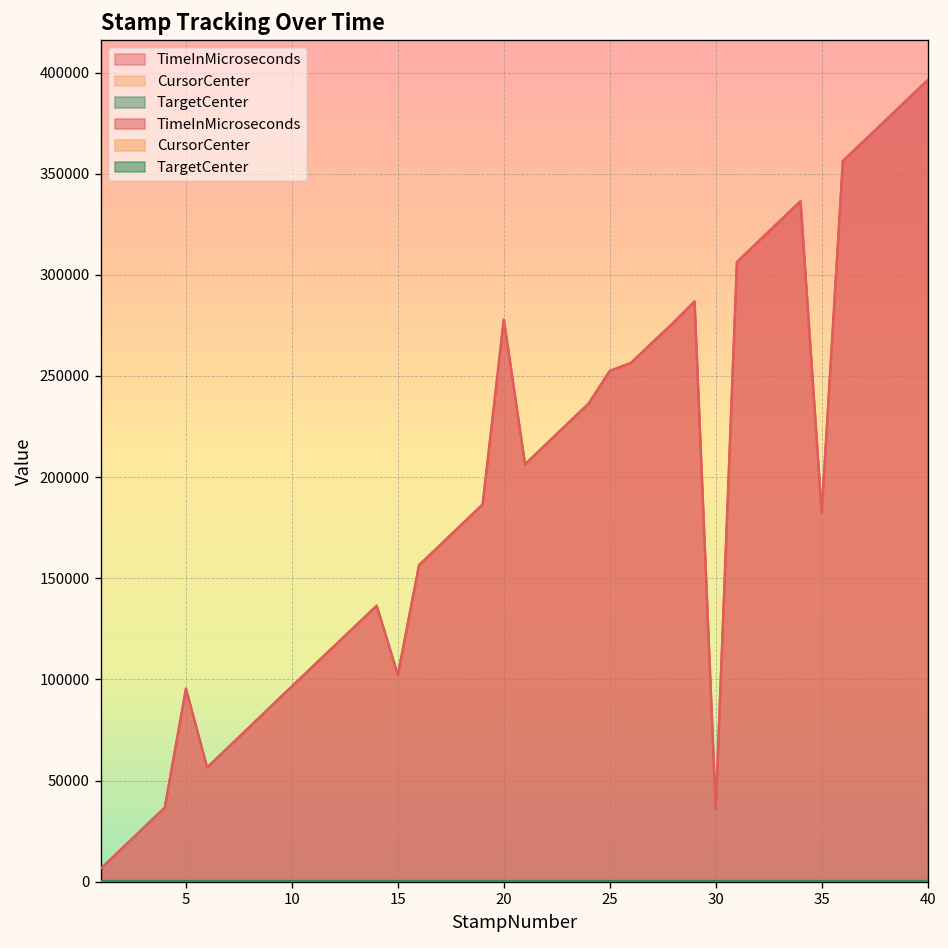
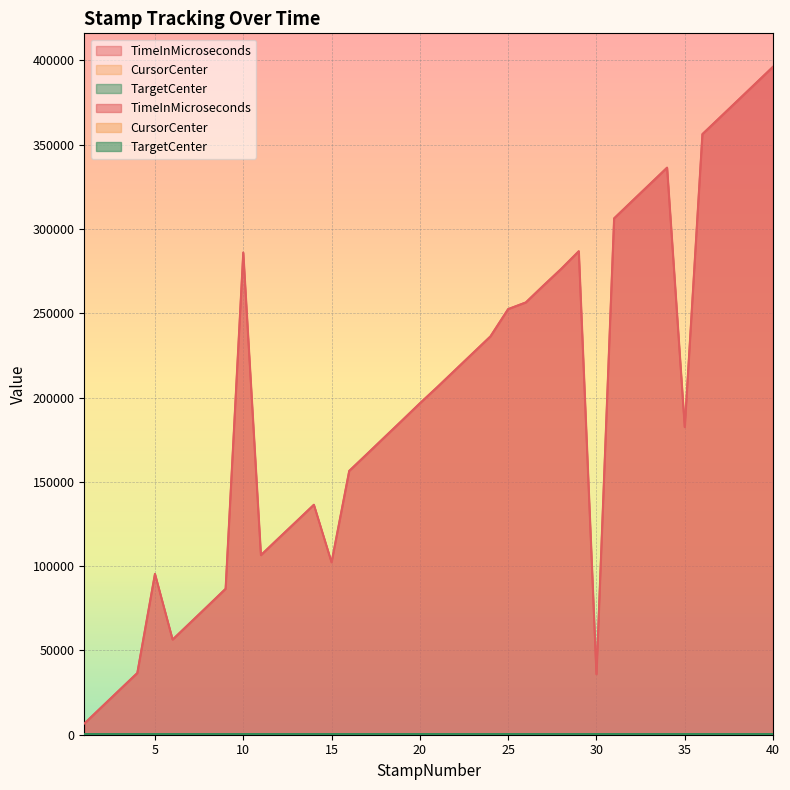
  {
    "TimeInMicroseconds": {
      "5": 95000,
-     "10": 97000,
+     "10": 286000,
      "15": 102000,
-     "20": 278000,
+     "20": 197000,
      "25": 253000,
      "30": 36000,
      "35": 183000,
      "40": 396000
    }
  }
